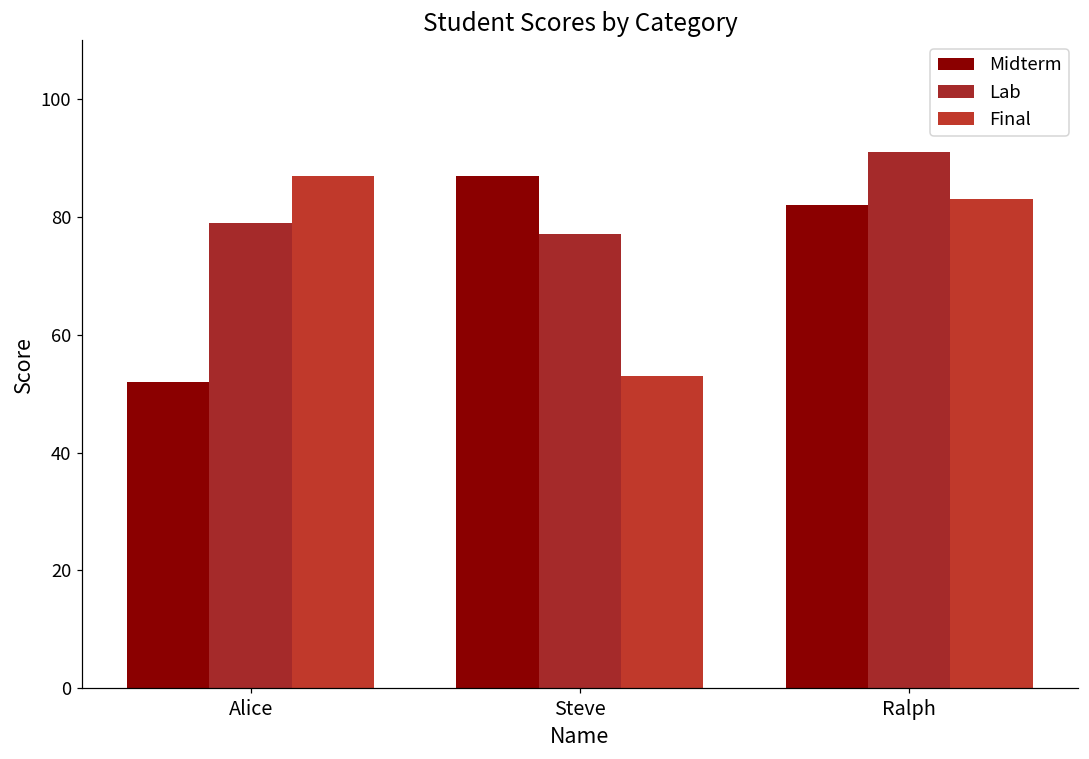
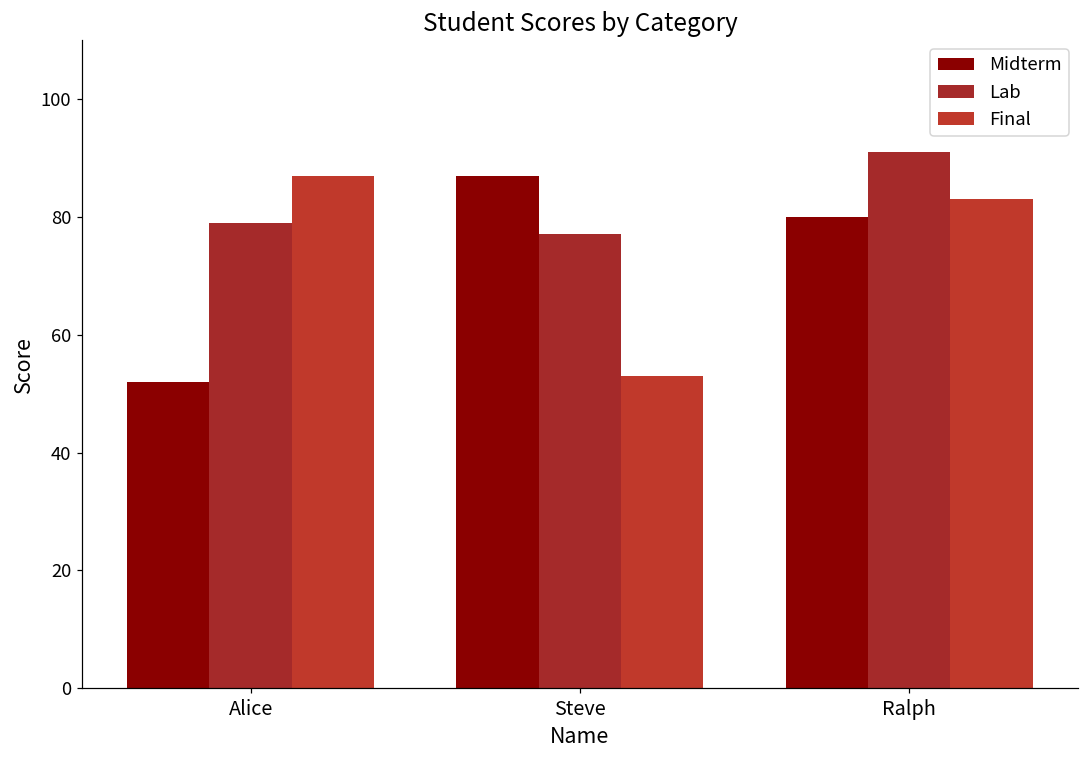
  {
    "Midterm": {
      "Alice": 52,
      "Steve": 87,
-     "Ralph": 82
+     "Ralph": 80
    }
  }
